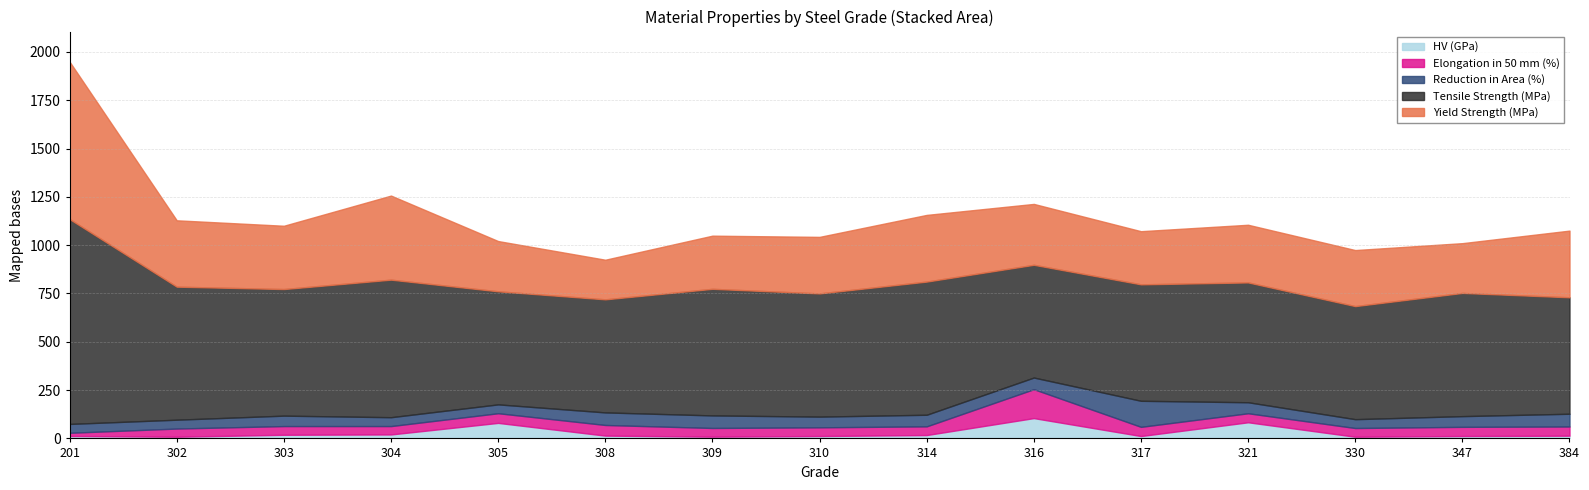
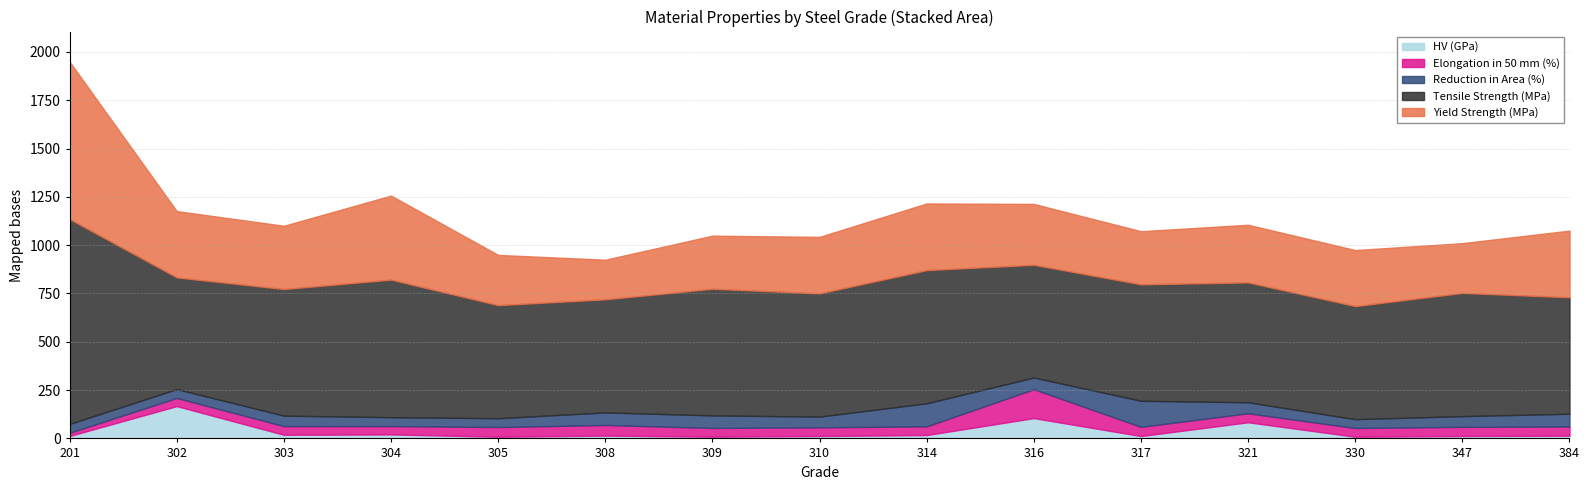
  {
    "HV (GPa)": {
-     "302": 10,
+     "302": 170,
      "303": 20,
      "304": 20,
-     "305": 80,
+     "305": 10,
      "308": 10,
      "314": 20,
      "316": 110,
      "321": 80,
      "384": 10
    },
    "Elongation in 50 mm (%)": {
      "201": 20,
      "302": 40,
      "303": 50,
      "304": 40,
      "305": 50,
      "308": 60,
      "309": 50,
      "310": 50,
      "314": 50,
      "316": 150,
      "317": 50,
      "321": 50,
      "330": 50,
      "347": 50,
      "384": 50
    },
    "Reduction in Area (%)": {
      "201": 50,
      "302": 50,
      "303": 50,
      "304": 50,
      "305": 50,
      "308": 70,
      "309": 70,
      "310": 60,
-     "314": 60,
+     "314": 120,
      "316": 60,
      "317": 130,
      "321": 60,
      "330": 50,
      "347": 60,
      "384": 70
    },
    "Tensile Strength (MPa)": {
      "201": 1060,
-     "302": 690,
+     "302": 580,
      "303": 660,
      "304": 710,
      "305": 590,
      "308": 590,
      "309": 660,
      "310": 640,
      "314": 690,
      "316": 580,
      "317": 600,
      "321": 620,
      "330": 590,
      "347": 640,
      "384": 600
    },
    "Yield Strength (MPa)": {
      "201": 810,
      "302": 340,
      "303": 330,
      "304": 440,
      "305": 260,
      "308": 210,
      "309": 280,
      "310": 290,
      "314": 350,
      "316": 320,
      "317": 280,
      "321": 300,
      "330": 290,
      "347": 260,
      "384": 340
    }
  }
